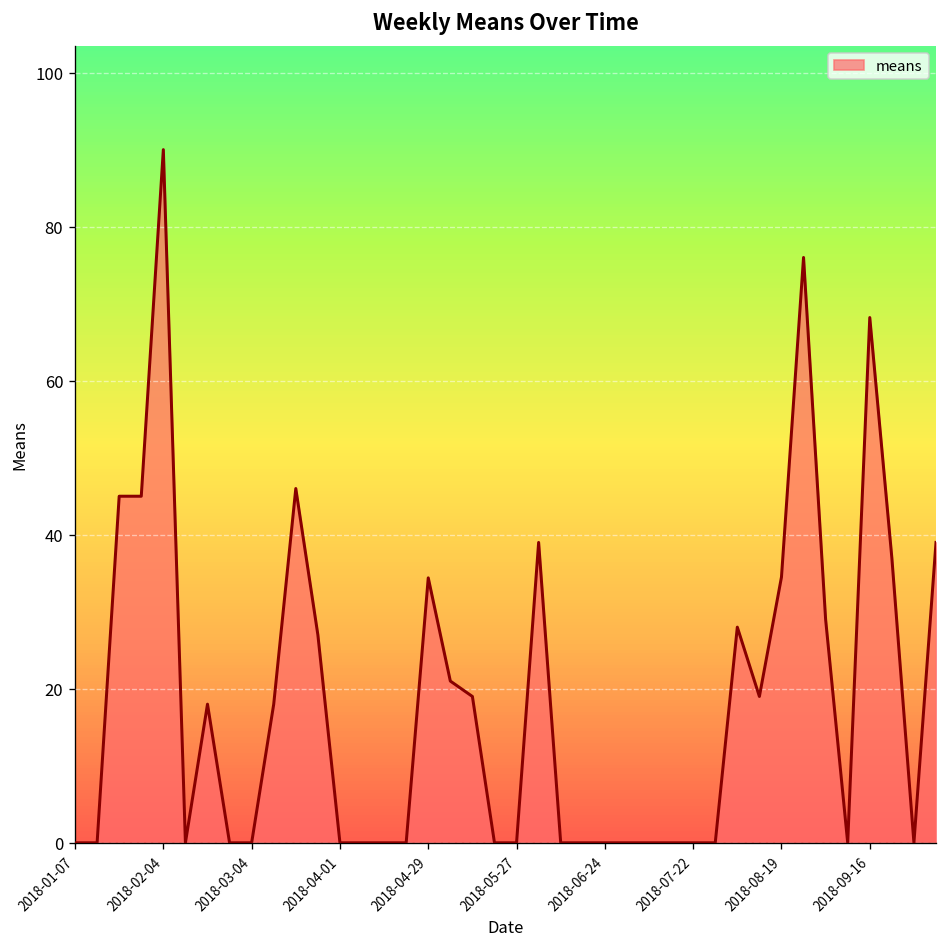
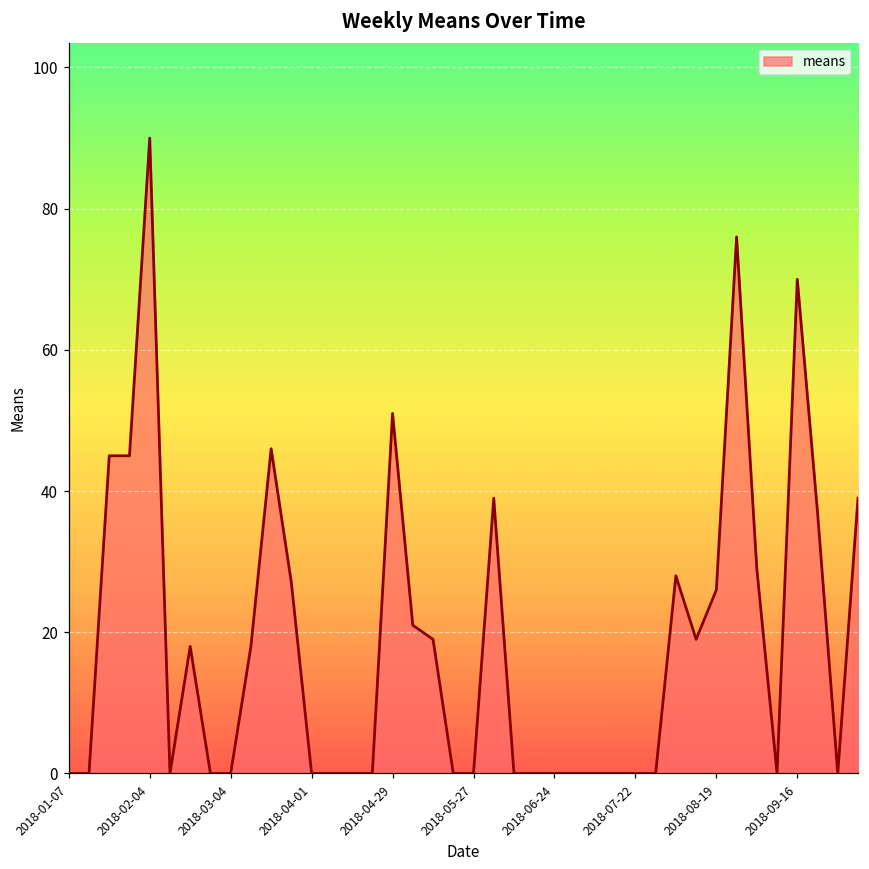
  {
    "2018-01-07": 0,
    "2018-02-04": 90,
    "2018-03-04": 0,
    "2018-04-01": 0,
-   "2018-04-29": 34,
+   "2018-04-29": 51,
    "2018-05-27": 0,
    "2018-06-24": 0,
    "2018-07-22": 0,
-   "2018-08-19": 35,
-   "2018-09-16": 68
+   "2018-08-19": 26,
+   "2018-09-16": 70
  }
